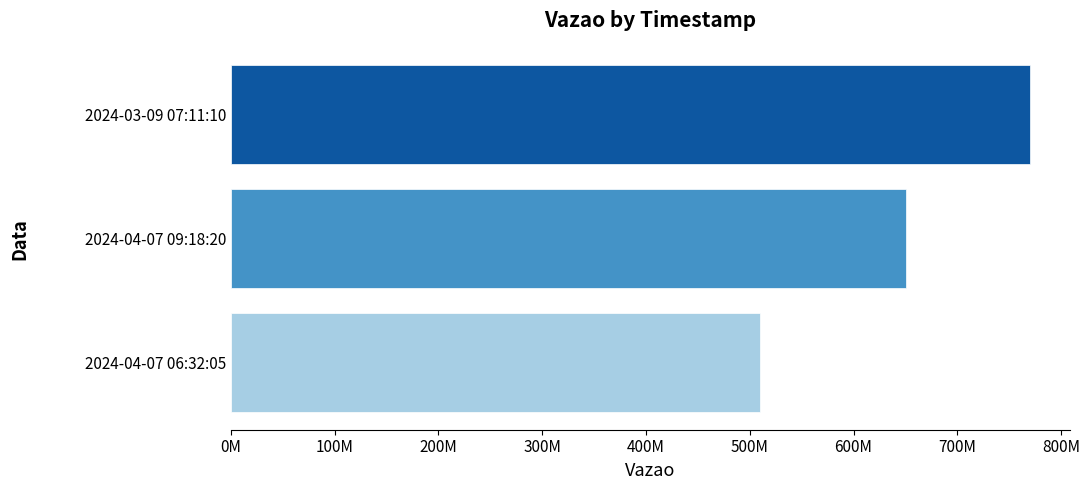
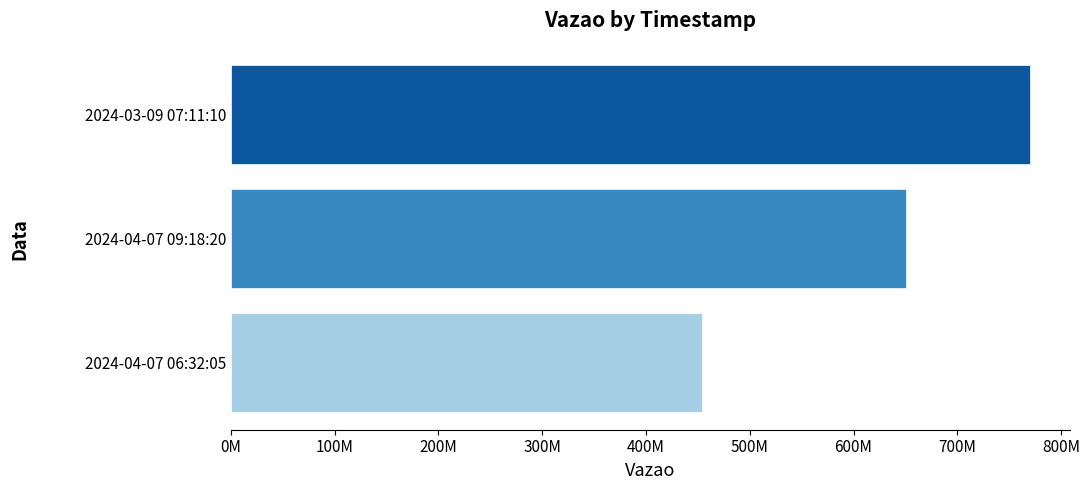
  {
    "2024-03-09 07:11:10": 770000000,
    "2024-04-07 09:18:20": 651000000,
-   "2024-04-07 06:32:05": 510000000
+   "2024-04-07 06:32:05": 454000000
  }
